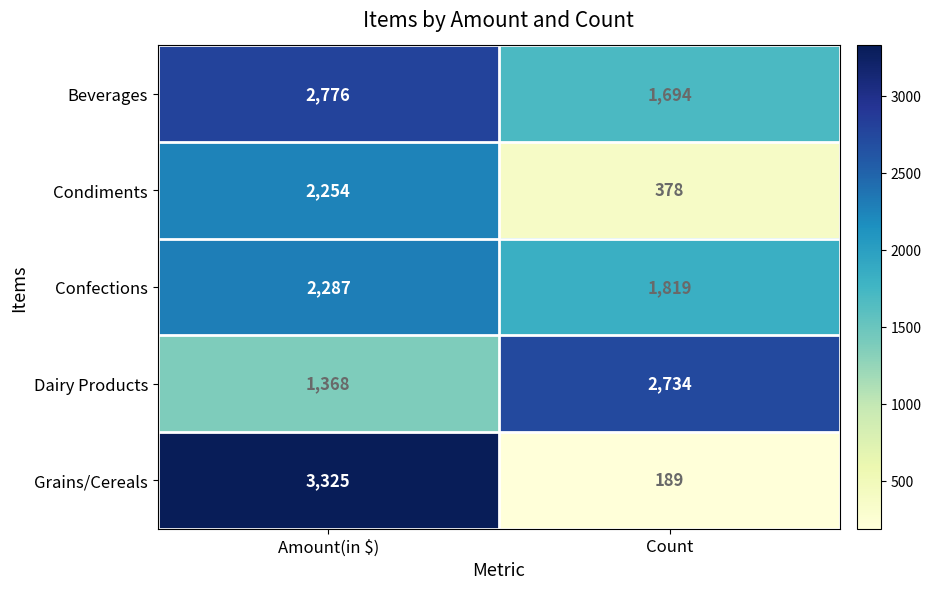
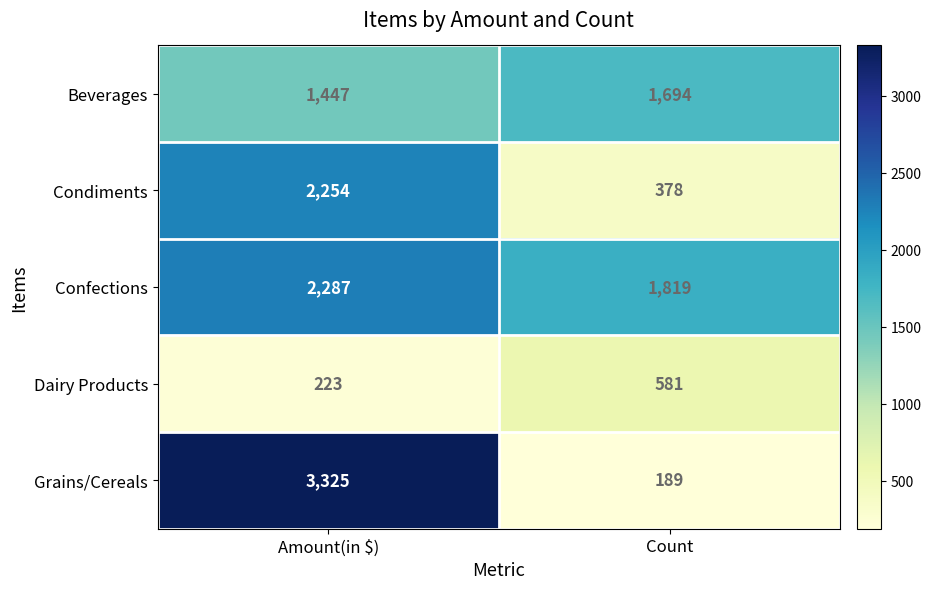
  {
    "Beverages": {
-     "Amount(in $)": "2,776",
+     "Amount(in $)": "1,447",
      "Count": "1,694"
    },
    "Condiments": {
      "Amount(in $)": "2,254",
      "Count": "378"
    },
    "Confections": {
      "Amount(in $)": "2,287",
      "Count": "1,819"
    },
    "Dairy Products": {
-     "Amount(in $)": "1,368",
-     "Count": "2,734"
+     "Amount(in $)": "223",
+     "Count": "581"
    },
    "Grains/Cereals": {
      "Amount(in $)": "3,325",
      "Count": "189"
    }
  }
